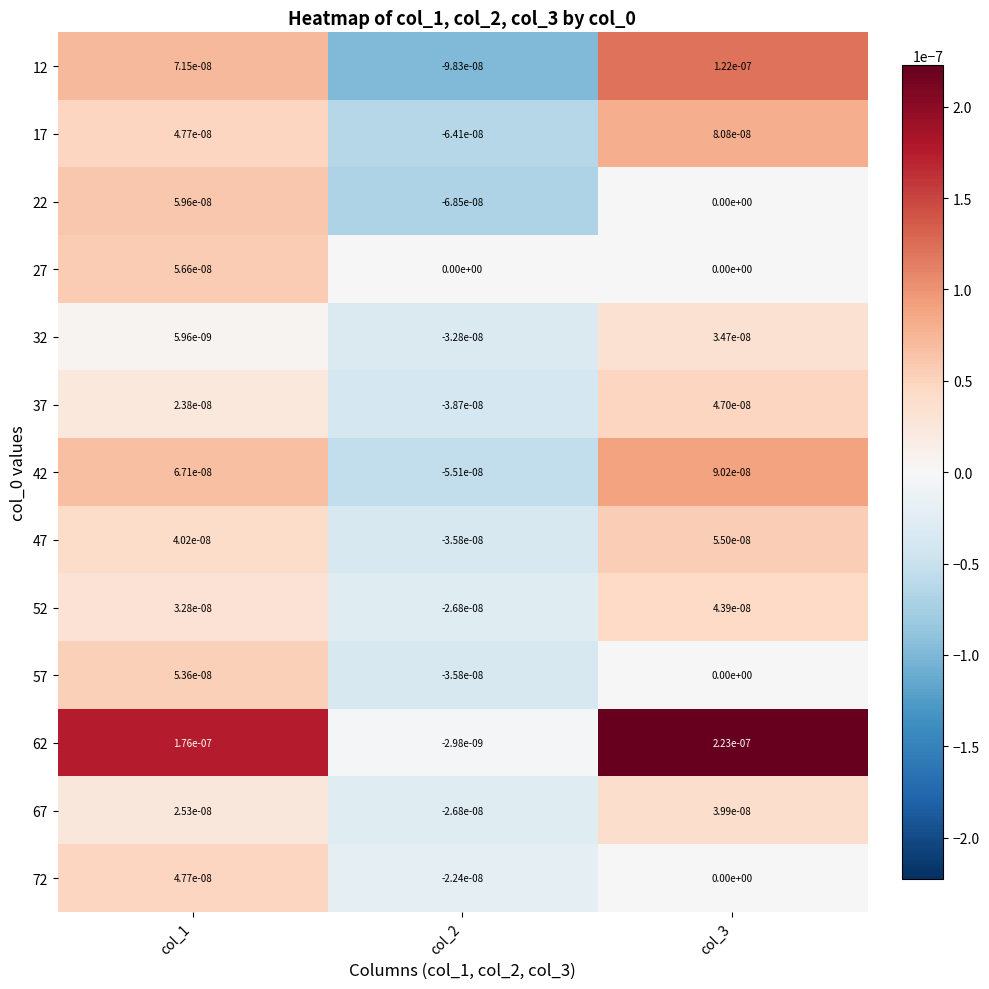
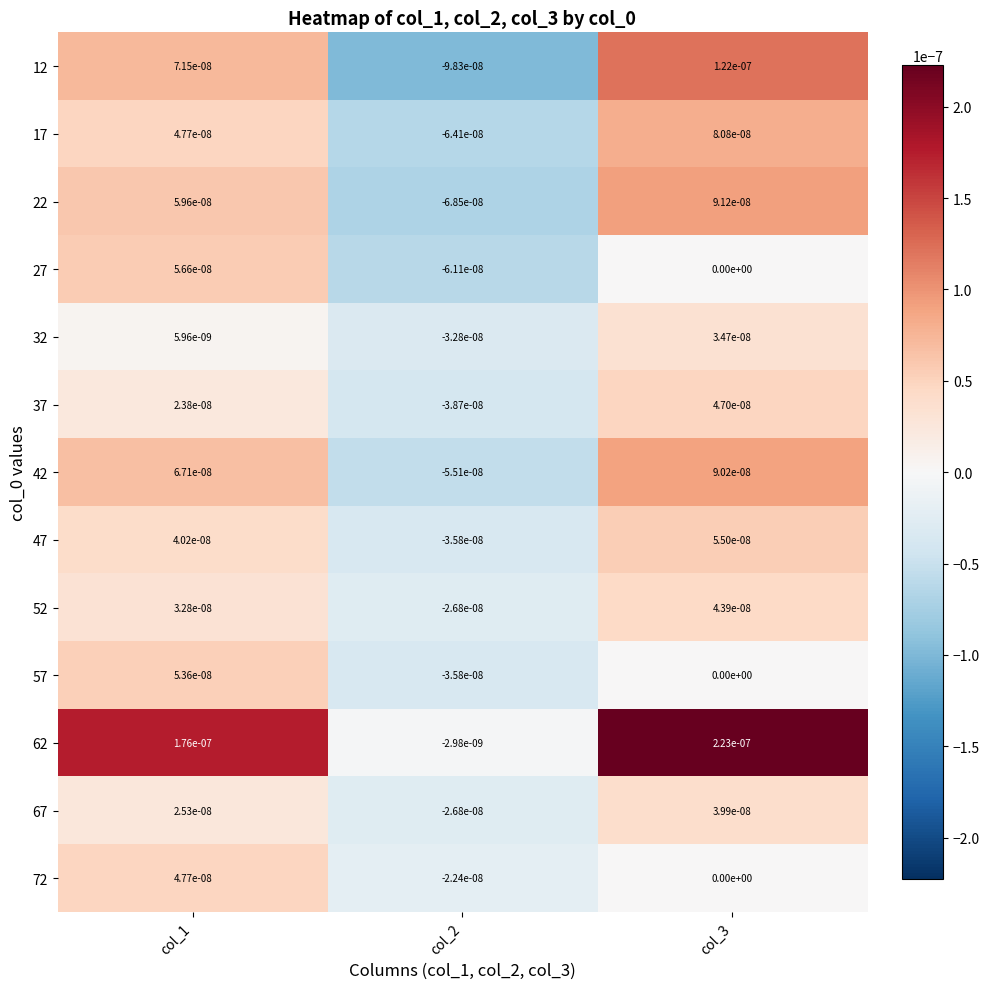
  {
    "12": {
      "col_1": "7.15e-08",
      "col_2": "-9.83e-08",
      "col_3": "1.22e-07"
    },
    "17": {
      "col_1": "4.77e-08",
      "col_2": "-6.41e-08",
      "col_3": "8.08e-08"
    },
    "22": {
      "col_1": "5.96e-08",
      "col_2": "-6.85e-08",
-     "col_3": "0.00e+00"
+     "col_3": "9.12e-08"
    },
    "27": {
      "col_1": "5.66e-08",
-     "col_2": "0.00e+00",
+     "col_2": "-6.11e-08",
      "col_3": "0.00e+00"
    },
    "32": {
      "col_1": "5.96e-09",
      "col_2": "-3.28e-08",
      "col_3": "3.47e-08"
    },
    "37": {
      "col_1": "2.38e-08",
      "col_2": "-3.87e-08",
      "col_3": "4.70e-08"
    },
    "42": {
      "col_1": "6.71e-08",
      "col_2": "-5.51e-08",
      "col_3": "9.02e-08"
    },
    "47": {
      "col_1": "4.02e-08",
      "col_2": "-3.58e-08",
      "col_3": "5.50e-08"
    },
    "52": {
      "col_1": "3.28e-08",
      "col_2": "-2.68e-08",
      "col_3": "4.39e-08"
    },
    "57": {
      "col_1": "5.36e-08",
      "col_2": "-3.58e-08",
      "col_3": "0.00e+00"
    },
    "62": {
      "col_1": "1.76e-07",
      "col_2": "-2.98e-09",
      "col_3": "2.23e-07"
    },
    "67": {
      "col_1": "2.53e-08",
      "col_2": "-2.68e-08",
      "col_3": "3.99e-08"
    },
    "72": {
      "col_1": "4.77e-08",
      "col_2": "-2.24e-08",
      "col_3": "0.00e+00"
    }
  }
